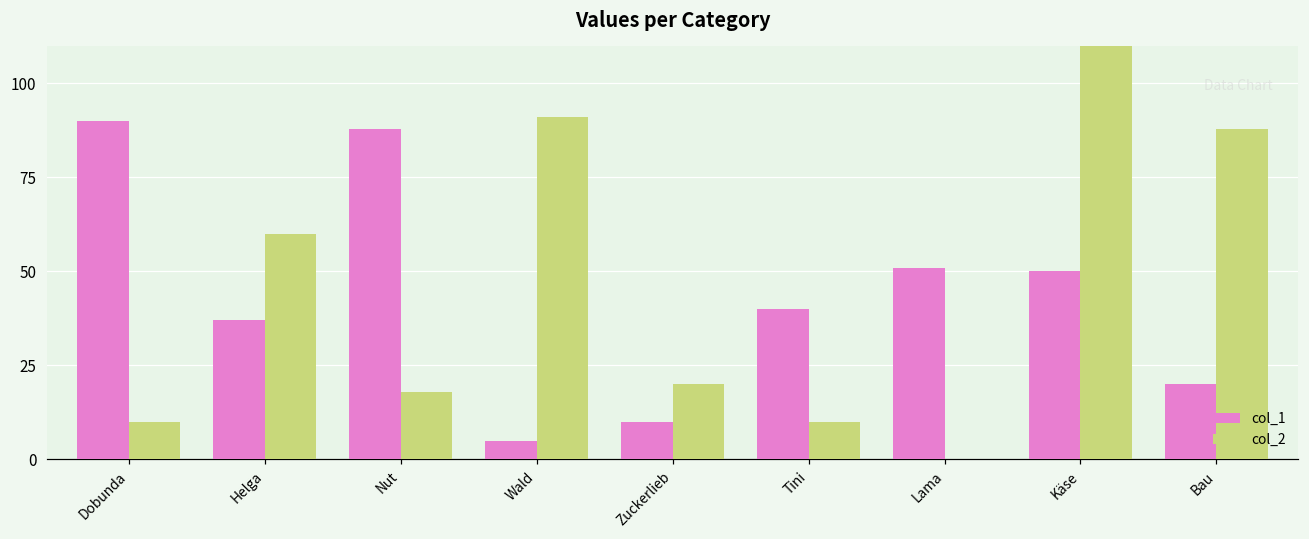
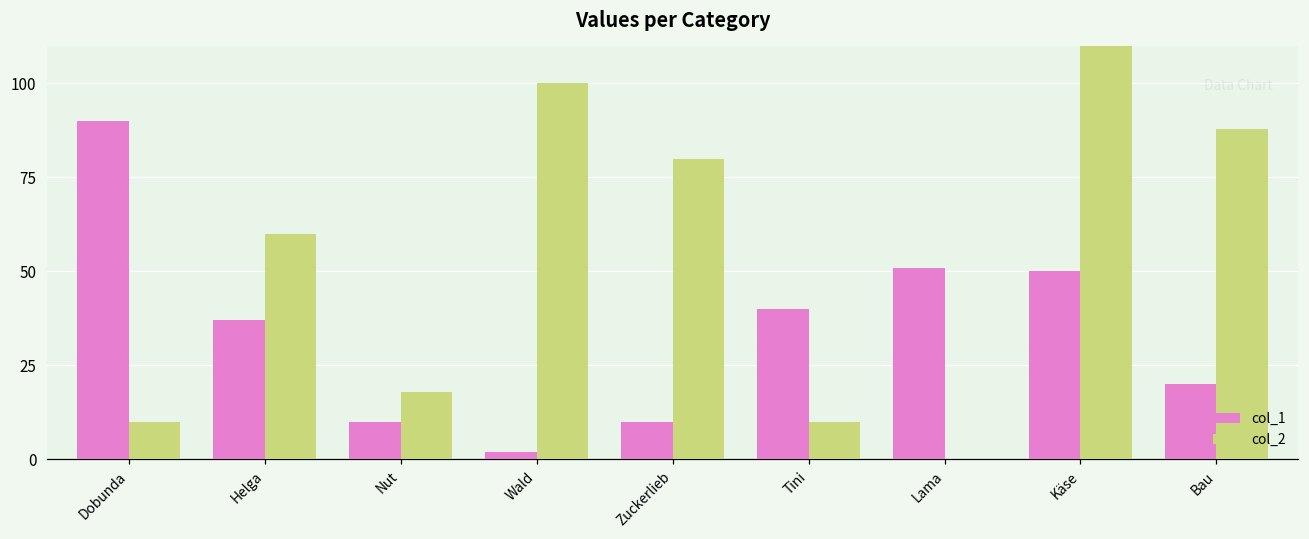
  {
    "col_1": {
      "Dobunda": 90,
      "Helga": 37,
-     "Nut": 88,
-     "Wald": 5,
+     "Nut": 10,
+     "Wald": 2,
      "Zuckerlieb": 10,
      "Tini": 40,
      "Lama": 51,
      "Käse": 50,
      "Bau": 20
    },
    "col_2": {
      "Dobunda": 10,
      "Helga": 60,
      "Nut": 18,
-     "Wald": 91,
-     "Zuckerlieb": 20,
+     "Wald": 100,
+     "Zuckerlieb": 80,
      "Tini": 10,
      "Lama": 0,
      "Käse": 110,
      "Bau": 88
    }
  }
